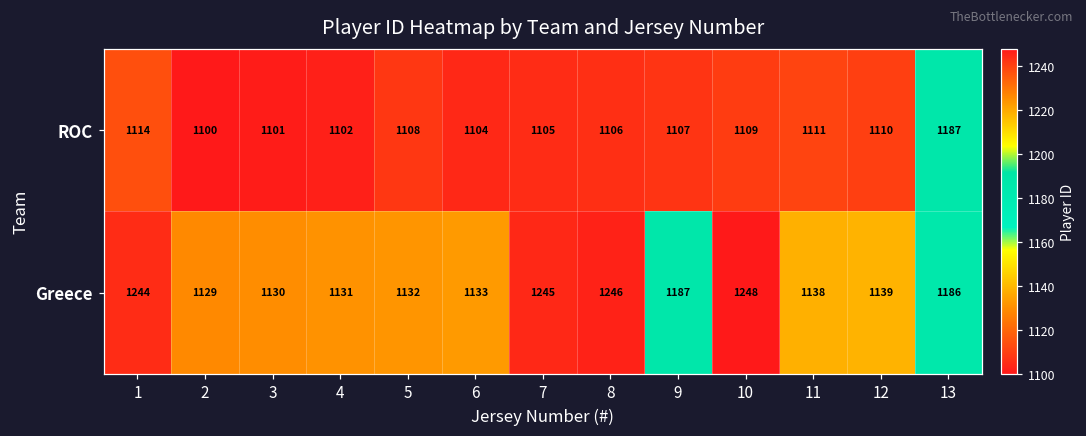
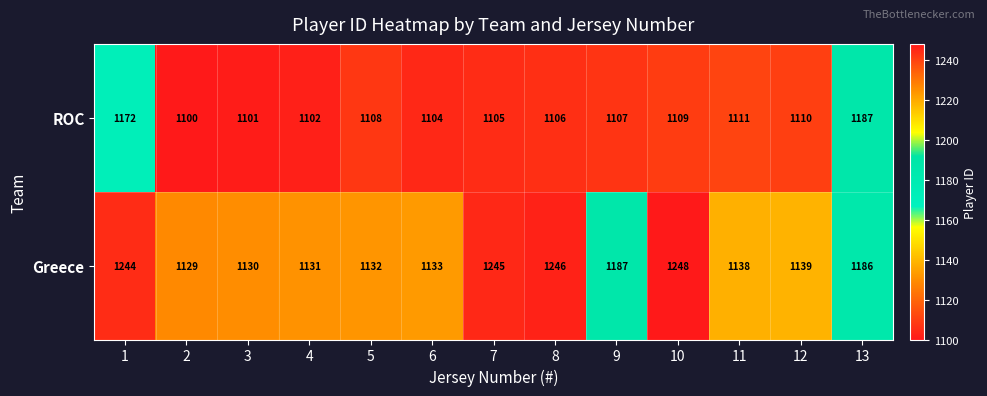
  {
    "ROC": {
-     "1": 1114,
+     "1": 1172,
      "2": 1100,
      "3": 1101,
      "4": 1102,
      "5": 1108,
      "6": 1104,
      "7": 1105,
      "8": 1106,
      "9": 1107,
      "10": 1109,
      "11": 1111,
      "12": 1110,
      "13": 1187
    },
    "Greece": {
      "1": 1244,
      "2": 1129,
      "3": 1130,
      "4": 1131,
      "5": 1132,
      "6": 1133,
      "7": 1245,
      "8": 1246,
      "9": 1187,
      "10": 1248,
      "11": 1138,
      "12": 1139,
      "13": 1186
    }
  }
